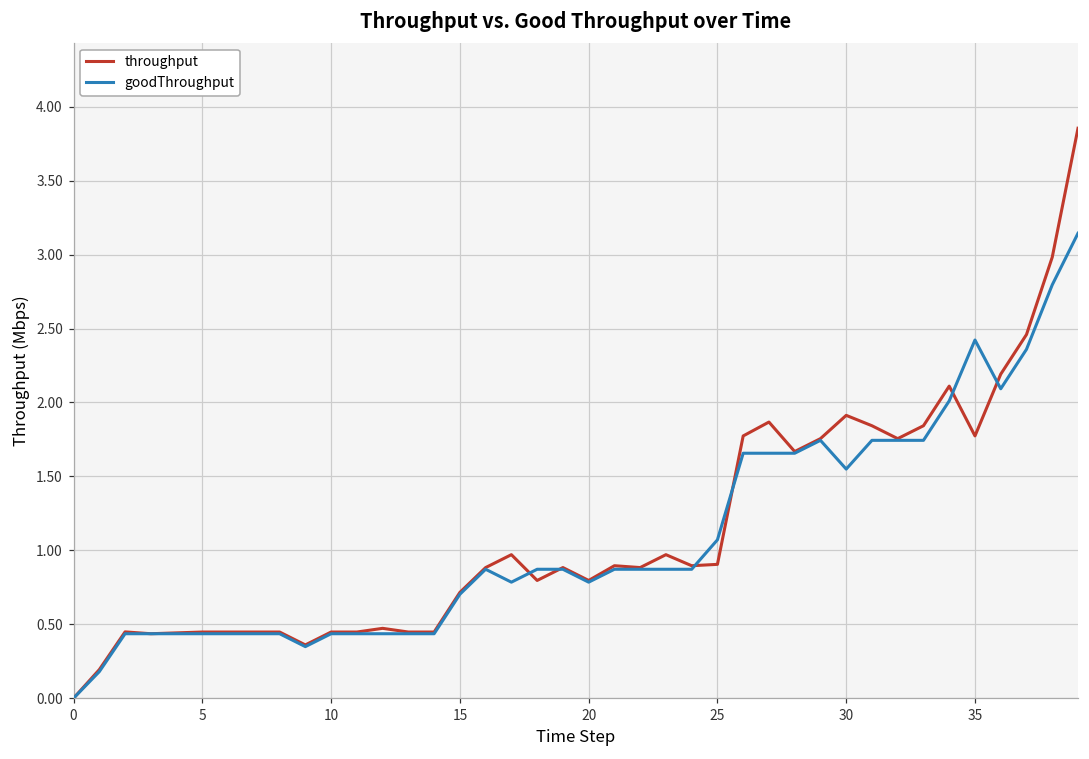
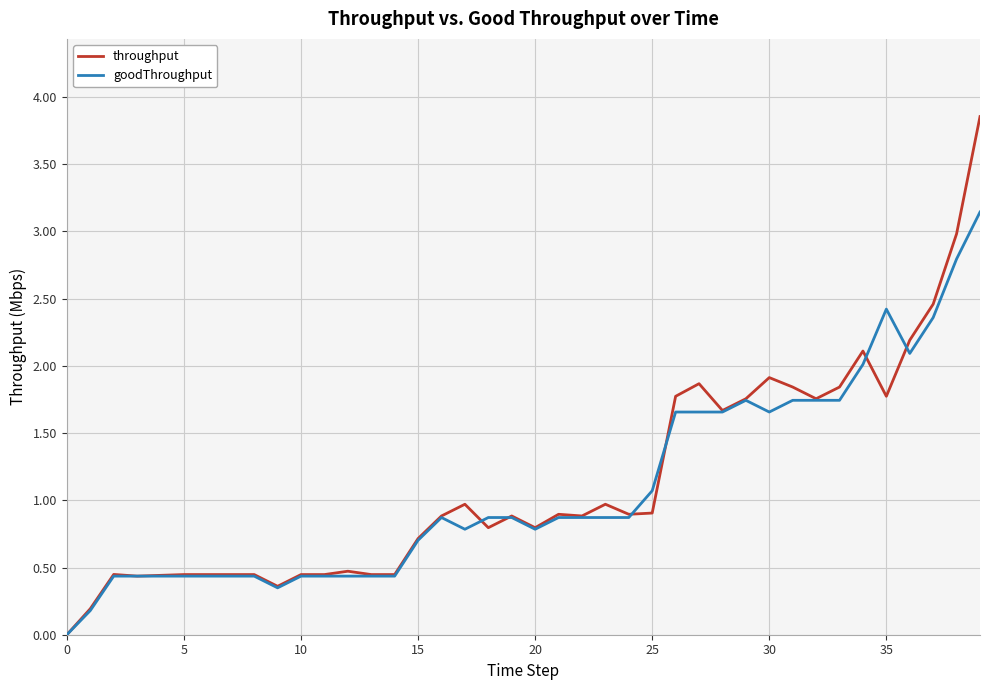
  {
    "throughput": {
      "25": 0.91,
      "30": 1.91,
      "35": 1.77
    },
    "goodThroughput": {
      "25": 1.07,
-     "30": 1.55,
+     "30": 1.66,
      "35": 2.42
    }
  }
